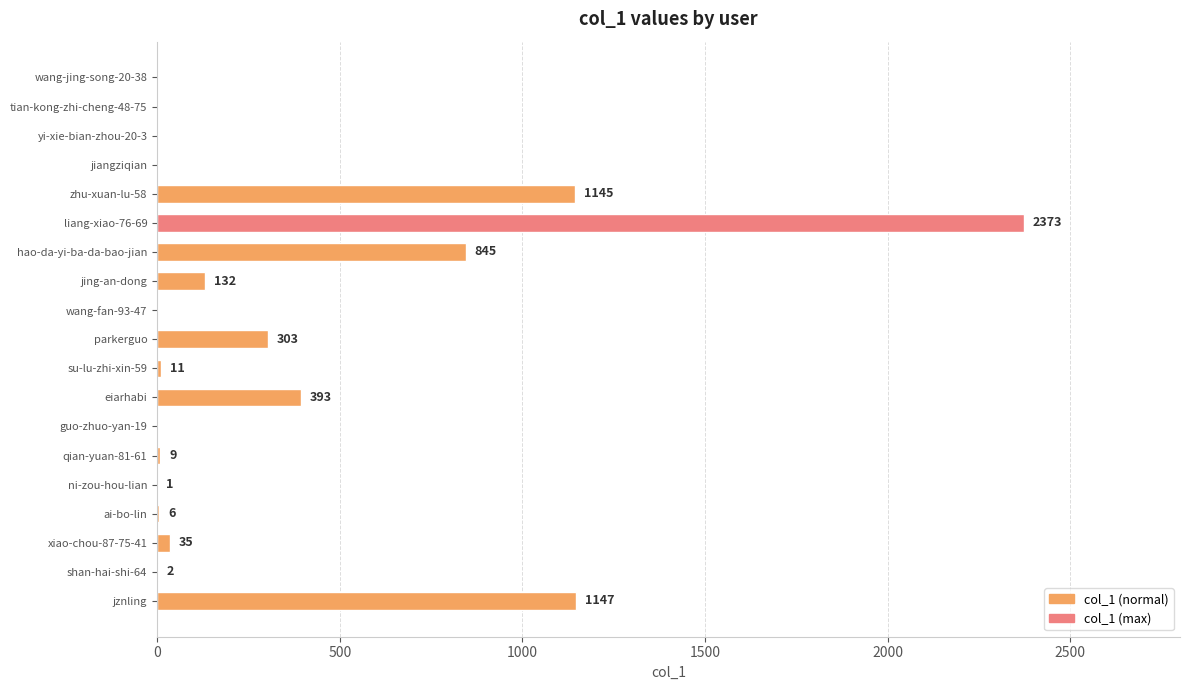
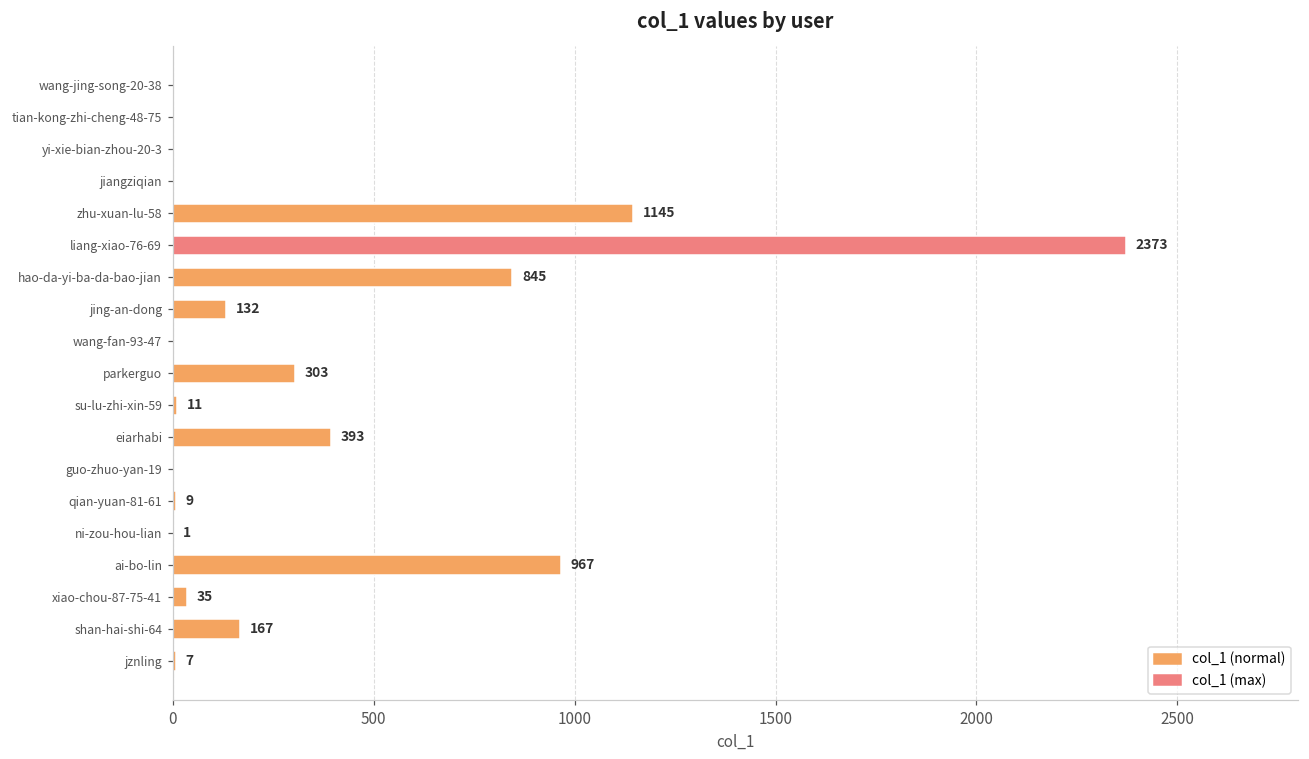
  {
    "zhu-xuan-lu-58": 1145,
    "liang-xiao-76-69": 2373,
    "hao-da-yi-ba-da-bao-jian": 845,
    "jing-an-dong": 132,
    "parkerguo": 303,
    "su-lu-zhi-xin-59": 11,
    "eiarhabi": 393,
    "qian-yuan-81-61": 9,
    "ni-zou-hou-lian": 1,
-   "ai-bo-lin": 6,
+   "ai-bo-lin": 967,
    "xiao-chou-87-75-41": 35,
-   "shan-hai-shi-64": 2,
-   "jznling": 1147
+   "shan-hai-shi-64": 167,
+   "jznling": 7
  }
